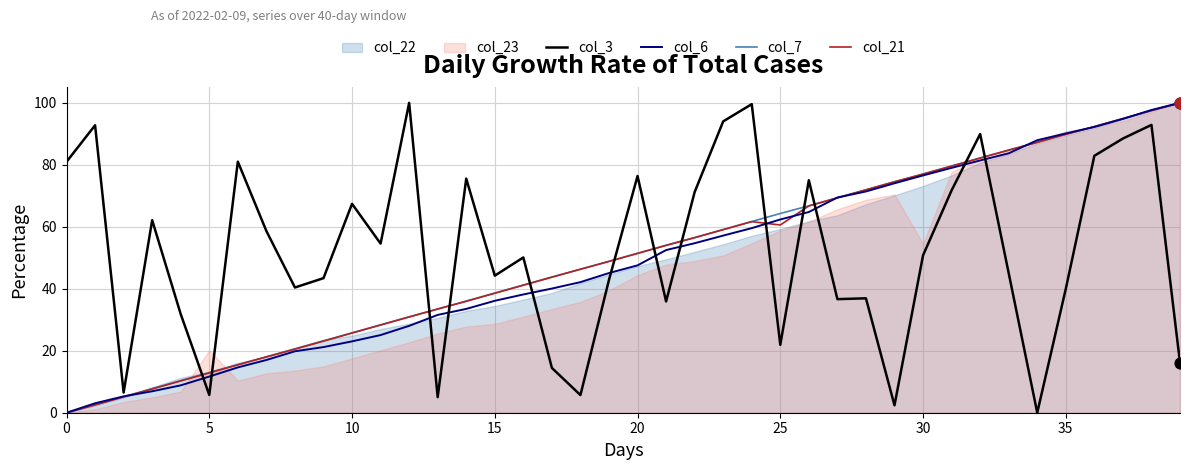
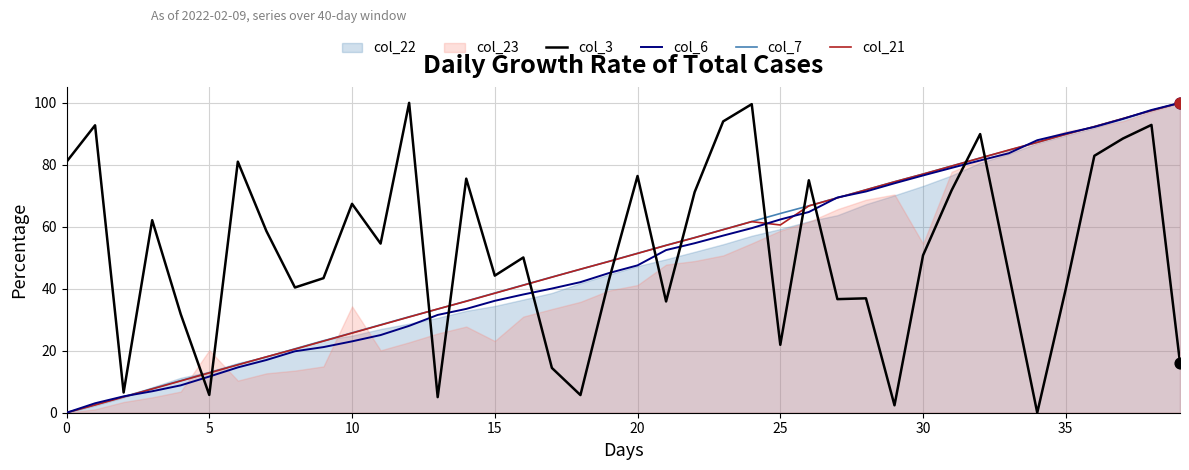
  {
    "col_23": {
      "5": 20,
-     "10": 18,
-     "15": 29,
-     "20": 44,
+     "10": 34,
+     "15": 23,
+     "20": 41,
      "30": 55
    },
    "col_21": {
      "25": 61
    }
  }
